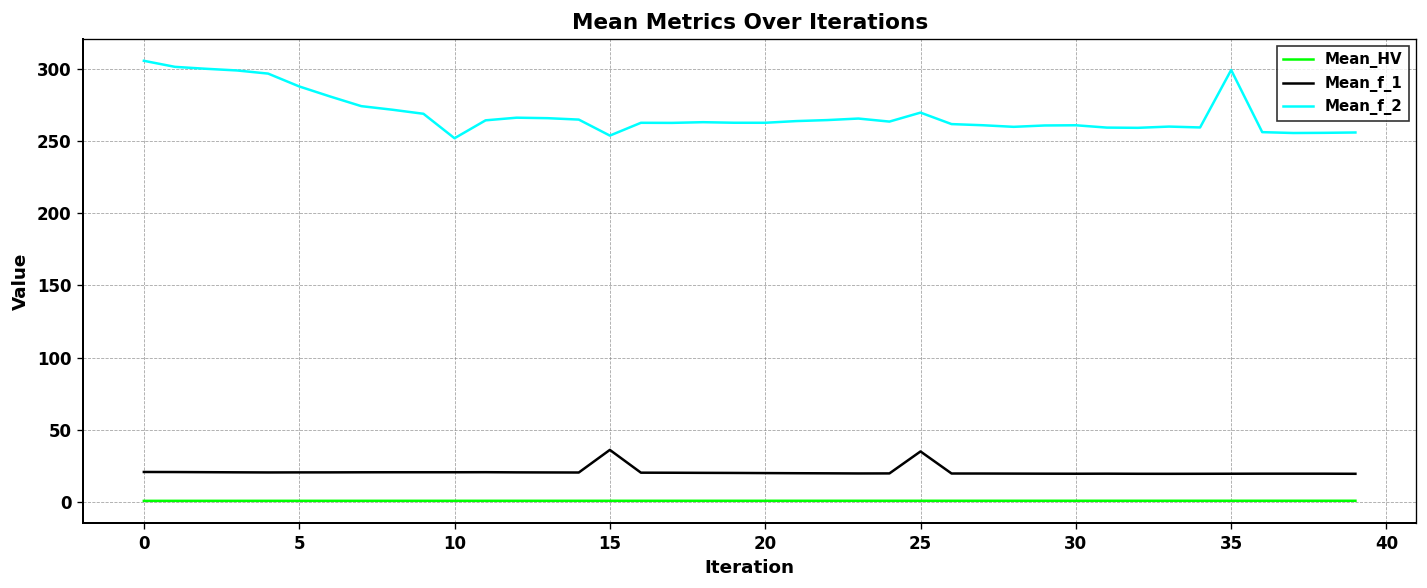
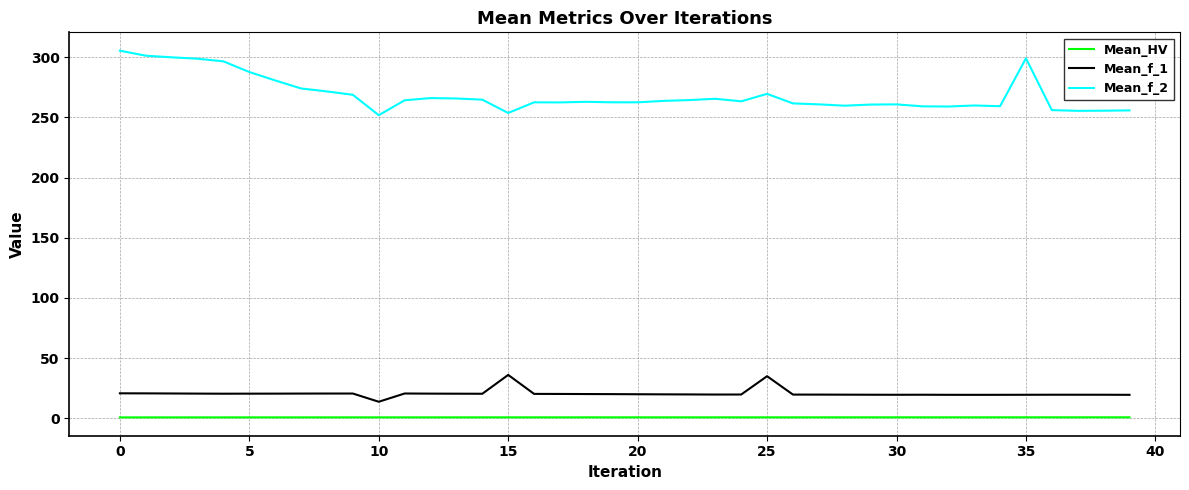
  {
    "Mean_HV": {
      "0": 1,
      "5": 1,
      "10": 1,
      "15": 1,
      "20": 1,
      "25": 1,
      "30": 1,
      "35": 1
    },
    "Mean_f_1": {
      "0": 21,
      "5": 20,
-     "10": 21,
+     "10": 14,
      "15": 36,
      "20": 20,
      "25": 35,
      "30": 20,
      "35": 20
    },
    "Mean_f_2": {
      "0": 306,
      "5": 288,
      "10": 252,
      "15": 254,
      "20": 263,
      "25": 270,
      "30": 261,
      "35": 299
    }
  }
